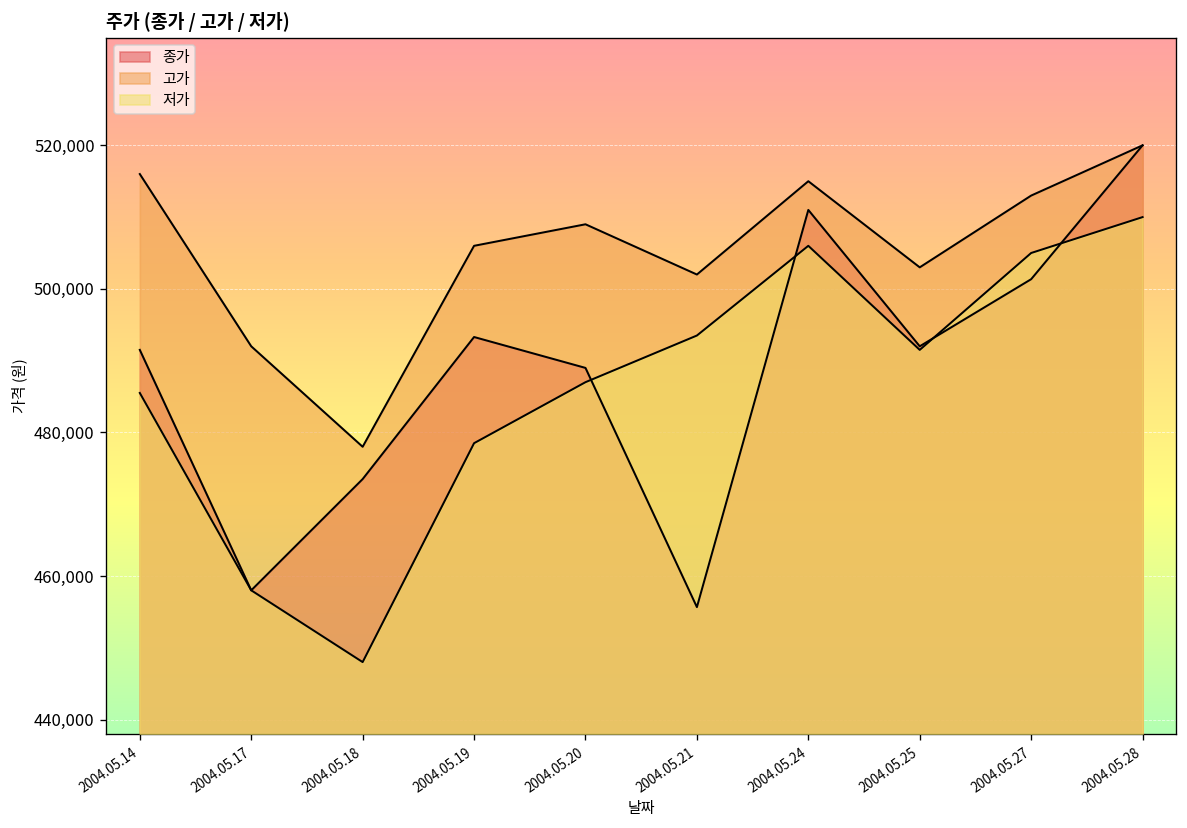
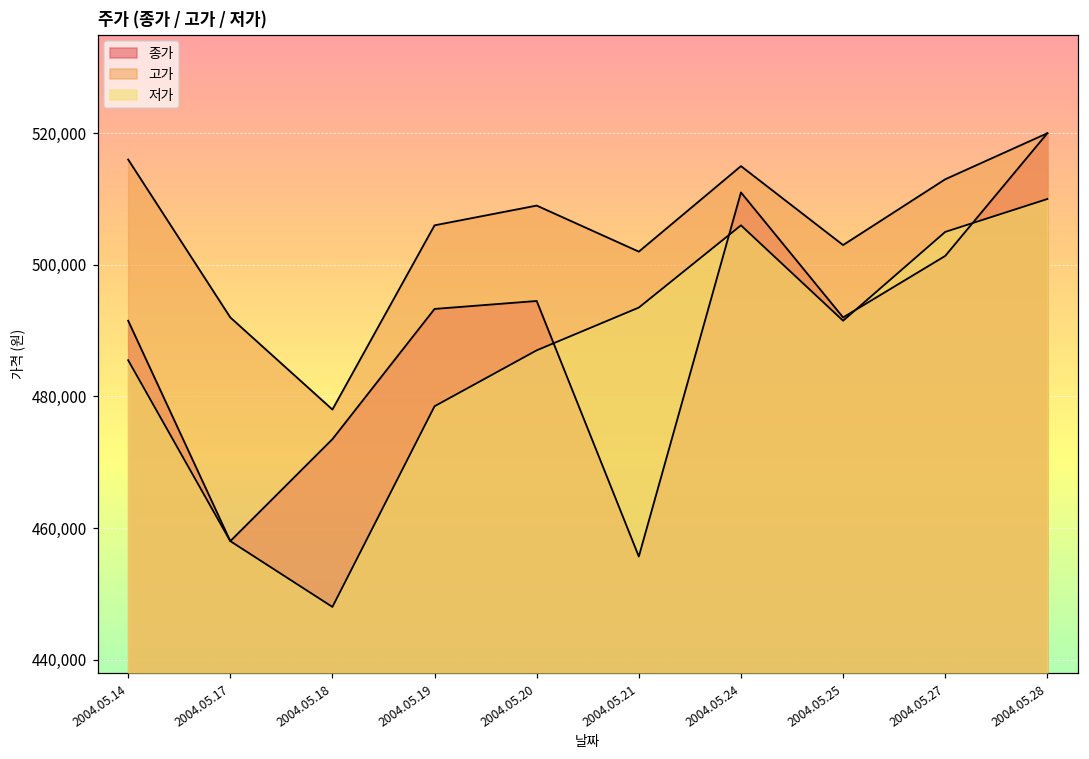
  {
    "종가": {
      "2004.05.14": "492,000",
      "2004.05.18": "474,000",
      "2004.05.19": "493,000",
-     "2004.05.20": "489,000",
+     "2004.05.20": "495,000",
      "2004.05.21": "456,000",
      "2004.05.24": "511,000",
      "2004.05.25": "492,000",
      "2004.05.27": "501,000"
    }
  }
